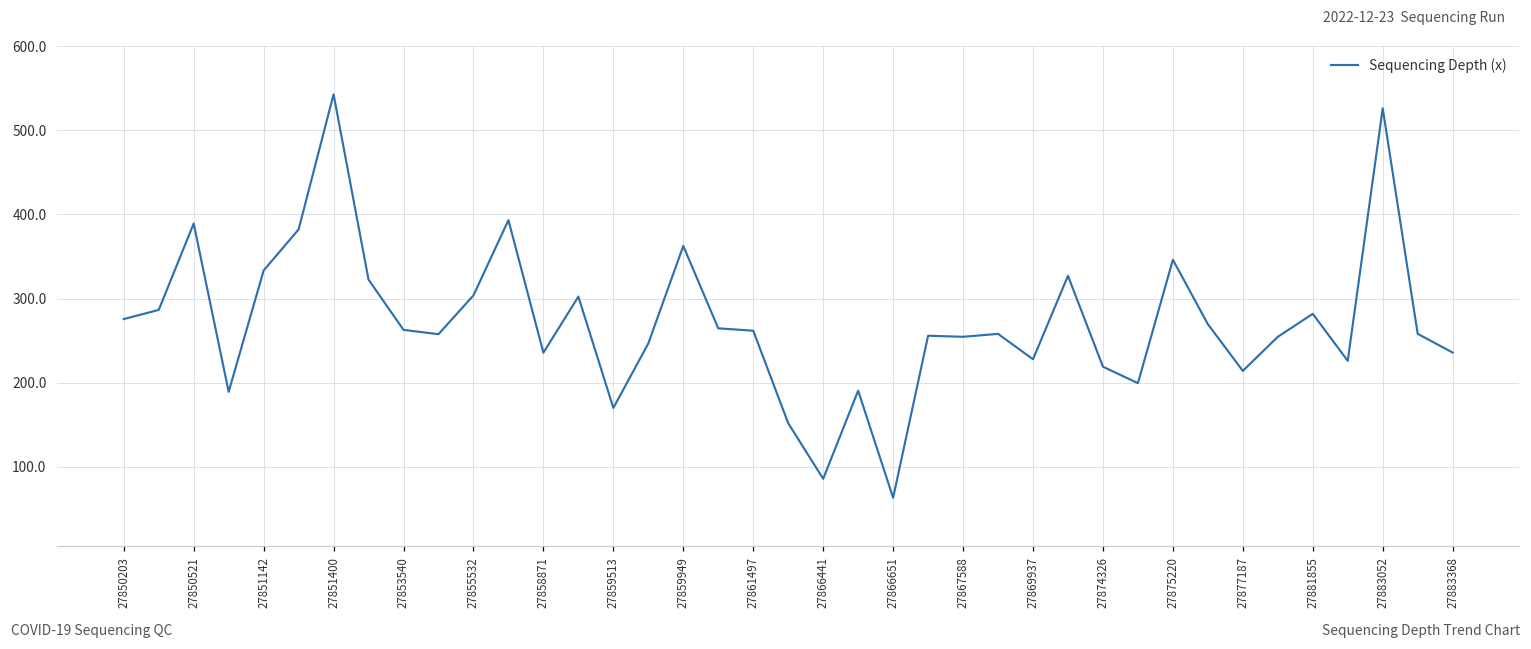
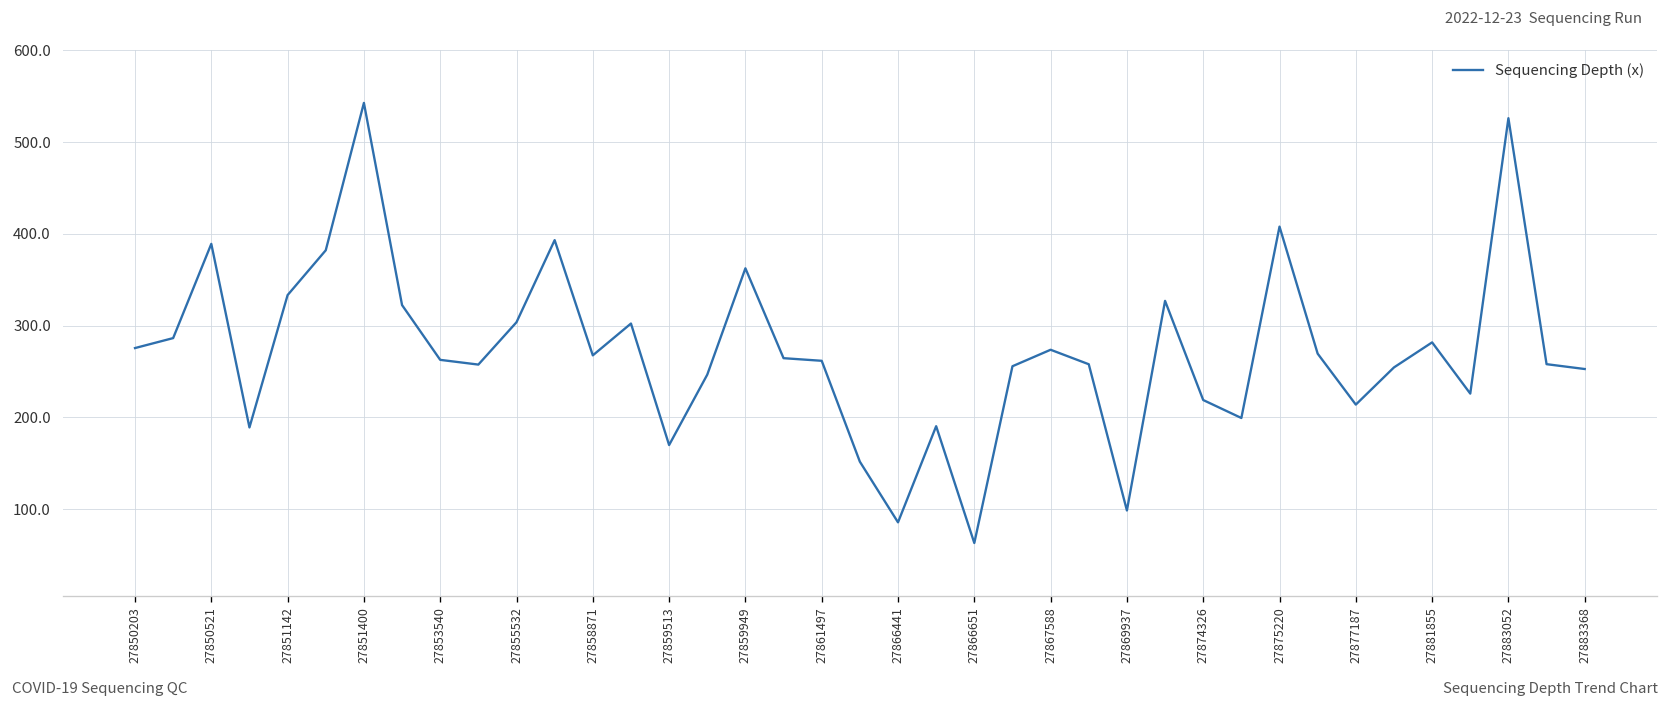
  {
    "27850203": 280,
    "27850521": 390,
    "27851142": 330,
    "27851400": 540,
    "27853540": 260,
    "27855532": 300,
-   "27858871": 240,
+   "27858871": 270,
    "27859513": 170,
    "27859949": 360,
    "27861497": 260,
    "27866441": 90,
    "27866651": 60,
-   "27867588": 250,
-   "27869937": 230,
+   "27867588": 270,
+   "27869937": 100,
    "27874326": 220,
-   "27875220": 350,
+   "27875220": 410,
    "27877187": 210,
    "27881855": 280,
    "27883052": 530,
-   "27883368": 240
+   "27883368": 250
  }
